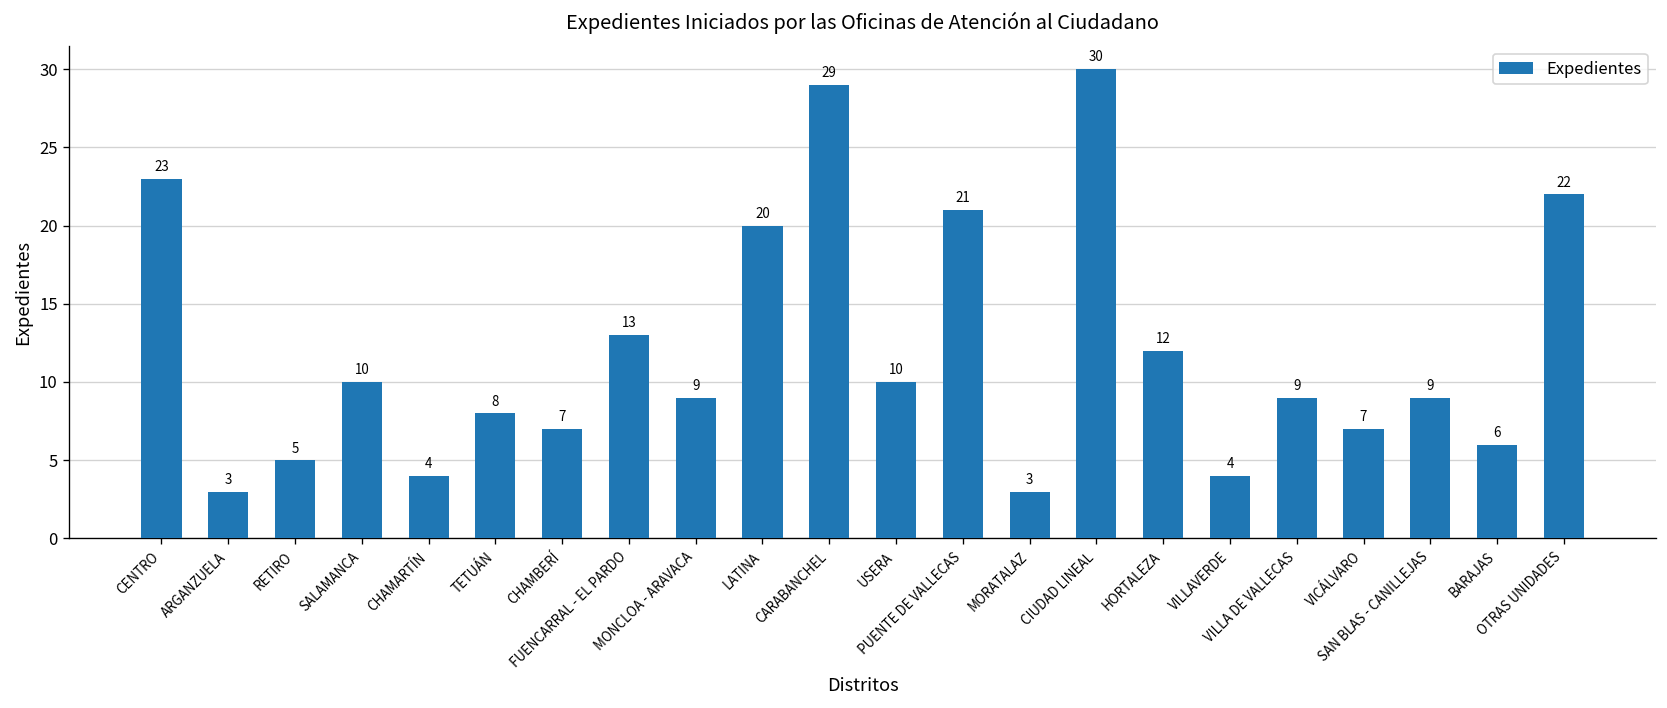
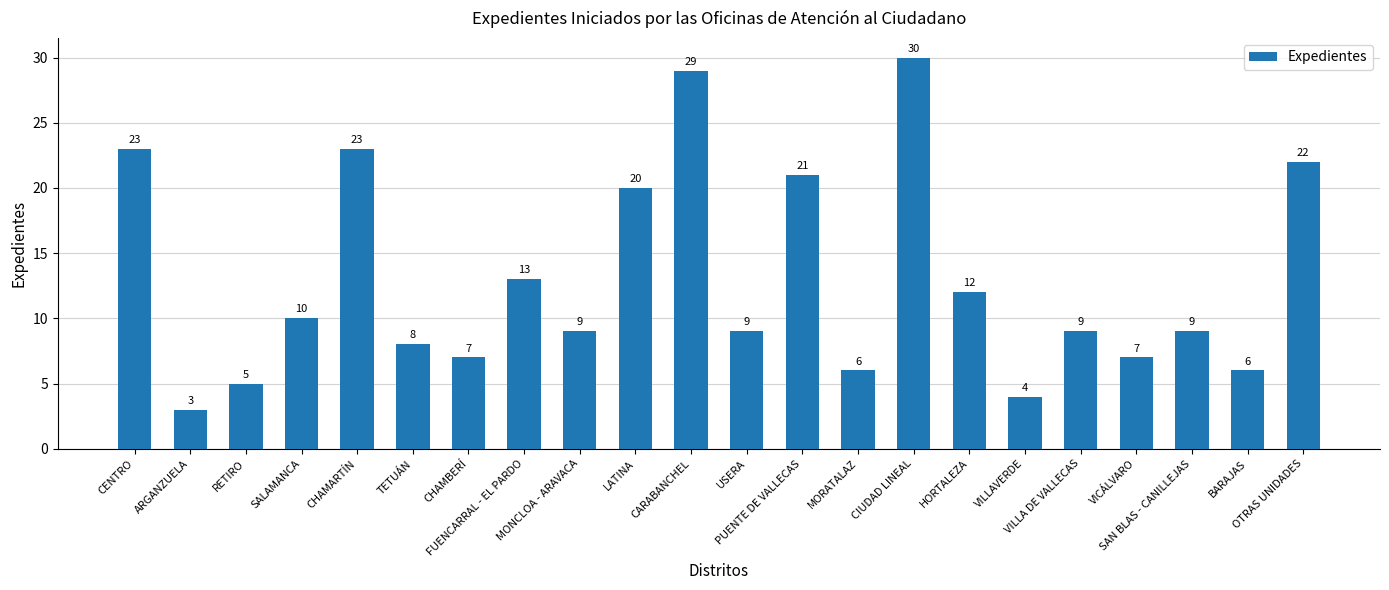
  {
    "CENTRO": 23,
    "ARGANZUELA": 3,
    "RETIRO": 5,
    "SALAMANCA": 10,
-   "CHAMARTÍN": 4,
+   "CHAMARTÍN": 23,
    "TETUÁN": 8,
    "CHAMBERÍ": 7,
    "FUENCARRAL - EL PARDO": 13,
    "MONCLOA - ARAVACA": 9,
    "LATINA": 20,
    "CARABANCHEL": 29,
-   "USERA": 10,
+   "USERA": 9,
    "PUENTE DE VALLECAS": 21,
-   "MORATALAZ": 3,
+   "MORATALAZ": 6,
    "CIUDAD LINEAL": 30,
    "HORTALEZA": 12,
    "VILLAVERDE": 4,
    "VILLA DE VALLECAS": 9,
    "VICÁLVARO": 7,
    "SAN BLAS - CANILLEJAS": 9,
    "BARAJAS": 6,
    "OTRAS UNIDADES": 22
  }
